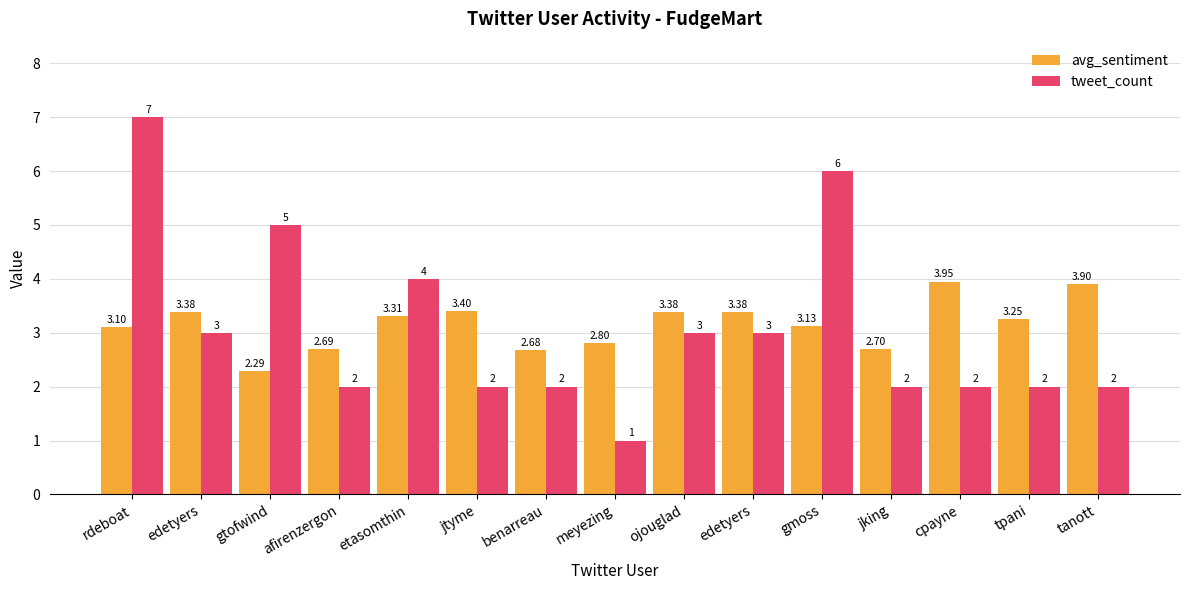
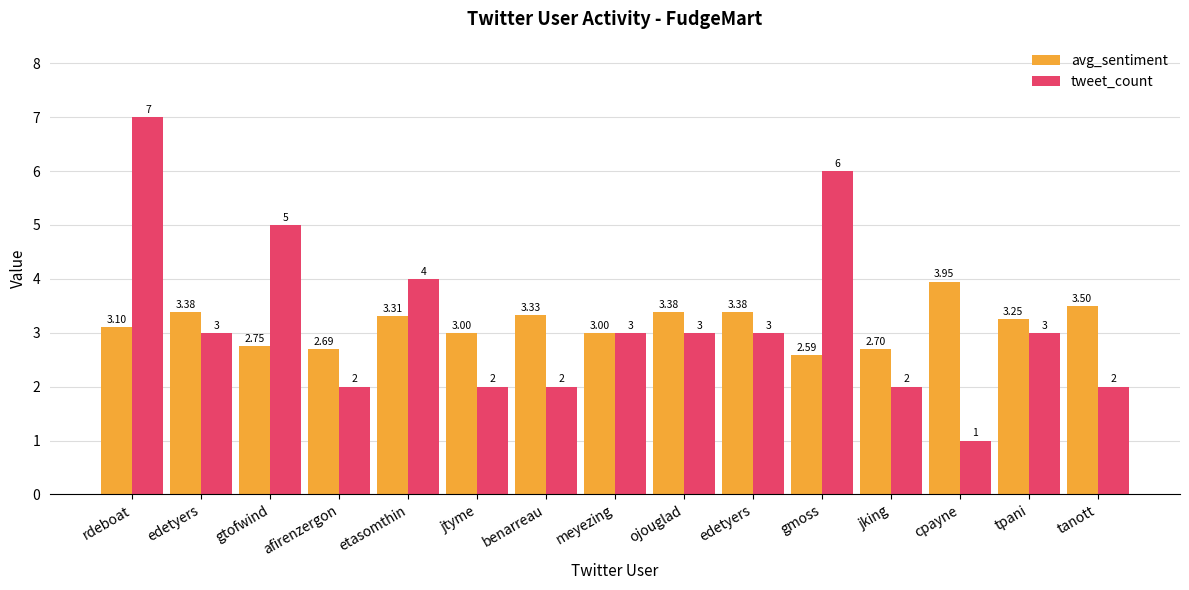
  {
    "avg_sentiment": {
      "rdeboat": 3.10,
-     "gtofwind": 2.29,
+     "gtofwind": 2.75,
      "afirenzergon": 2.69,
      "etasomthin": 3.31,
-     "jtyme": 3.40,
-     "benarreau": 2.68,
-     "meyezing": 2.80,
+     "jtyme": 3.00,
+     "benarreau": 3.33,
+     "meyezing": 3.00,
      "ojouglad": 3.38,
-     "gmoss": 3.13,
+     "gmoss": 2.59,
      "jking": 2.70,
      "cpayne": 3.95,
      "tpani": 3.25,
-     "tanott": 3.90
+     "tanott": 3.50
    },
    "tweet_count": {
      "rdeboat": 7,
      "gtofwind": 5,
      "afirenzergon": 2,
      "etasomthin": 4,
      "jtyme": 2,
      "benarreau": 2,
-     "meyezing": 1,
+     "meyezing": 3,
      "ojouglad": 3,
      "gmoss": 6,
      "jking": 2,
-     "cpayne": 2,
-     "tpani": 2,
+     "cpayne": 1,
+     "tpani": 3,
      "tanott": 2
    }
  }
